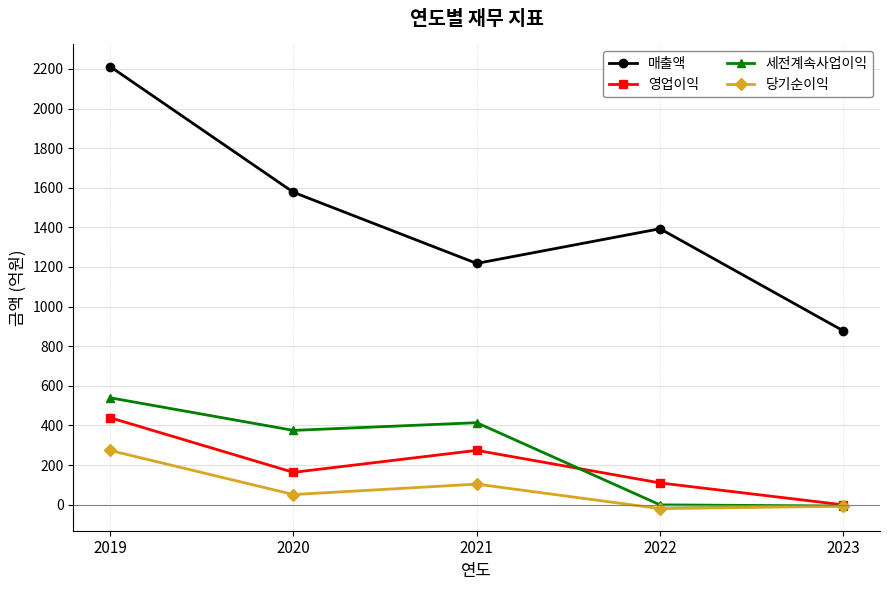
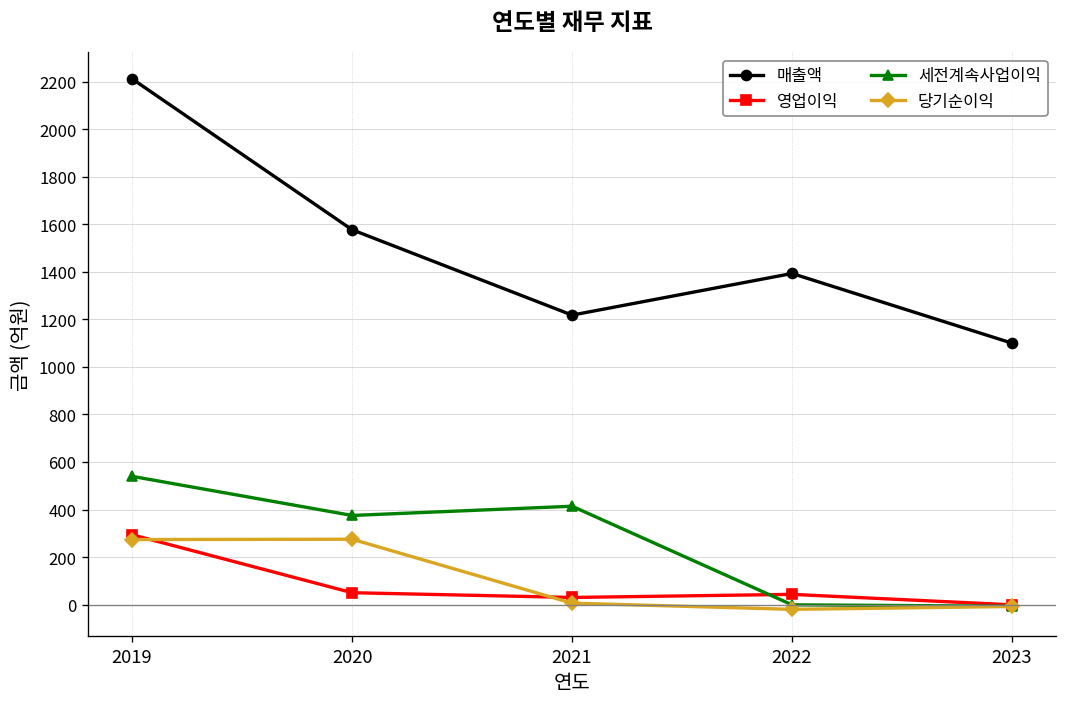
  {
    "매출액": {
      "2019": 2210,
      "2020": 1580,
      "2021": 1220,
      "2022": 1390,
-     "2023": 880
+     "2023": 1100
    },
    "영업이익": {
-     "2019": 440,
-     "2020": 160,
-     "2021": 270,
-     "2022": 110
+     "2019": 290,
+     "2020": 50,
+     "2021": 30,
+     "2022": 40
    },
    "세전계속사업이익": {
      "2019": 540,
      "2020": 380,
      "2021": 410,
      "2022": 0
    },
    "당기순이익": {
      "2019": 270,
-     "2020": 50,
-     "2021": 100,
+     "2020": 280,
+     "2021": 10,
      "2022": -20
    }
  }
